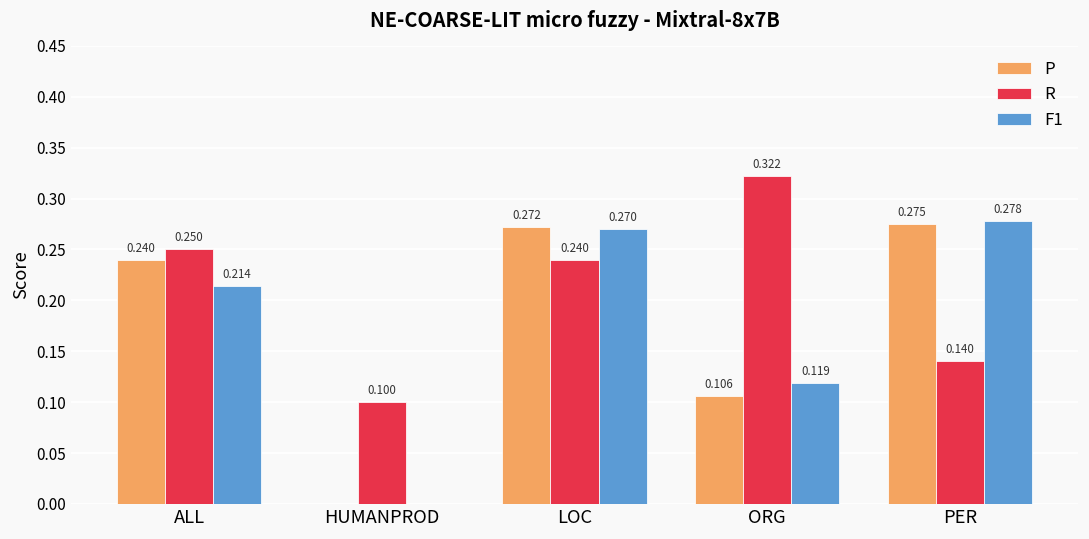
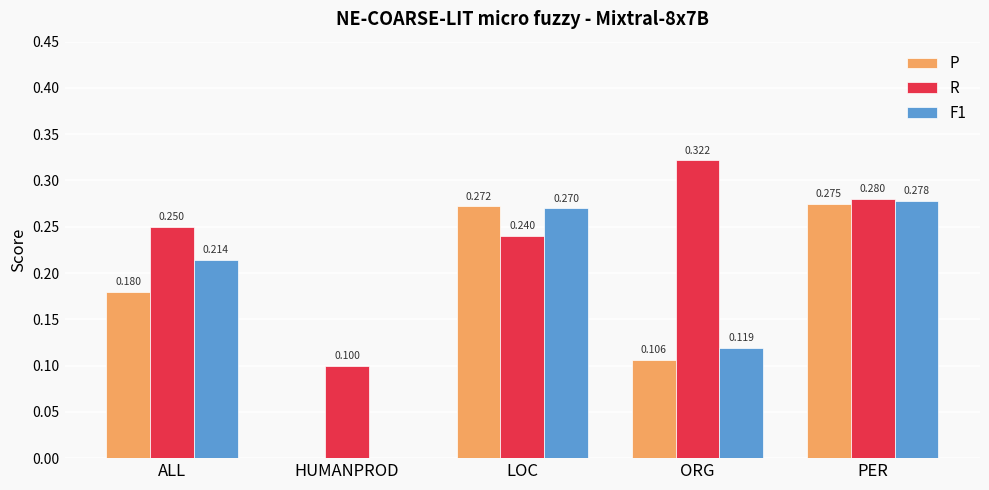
  {
    "P": {
-     "ALL": 0.240,
+     "ALL": 0.180,
      "LOC": 0.272,
      "ORG": 0.106,
      "PER": 0.275
    },
    "R": {
      "ALL": 0.250,
      "HUMANPROD": 0.100,
      "LOC": 0.240,
      "ORG": 0.322,
-     "PER": 0.140
+     "PER": 0.280
    },
    "F1": {
      "ALL": 0.214,
      "LOC": 0.270,
      "ORG": 0.119,
      "PER": 0.278
    }
  }
